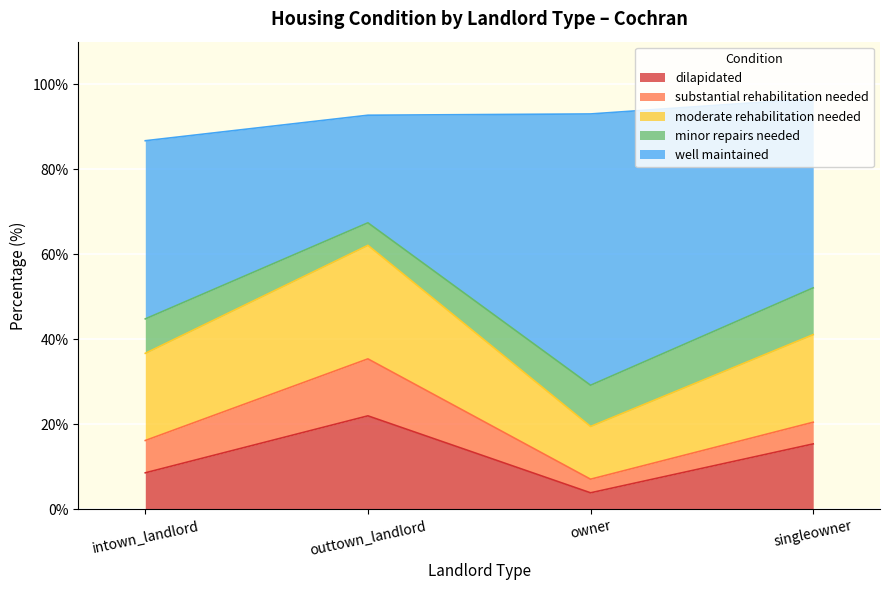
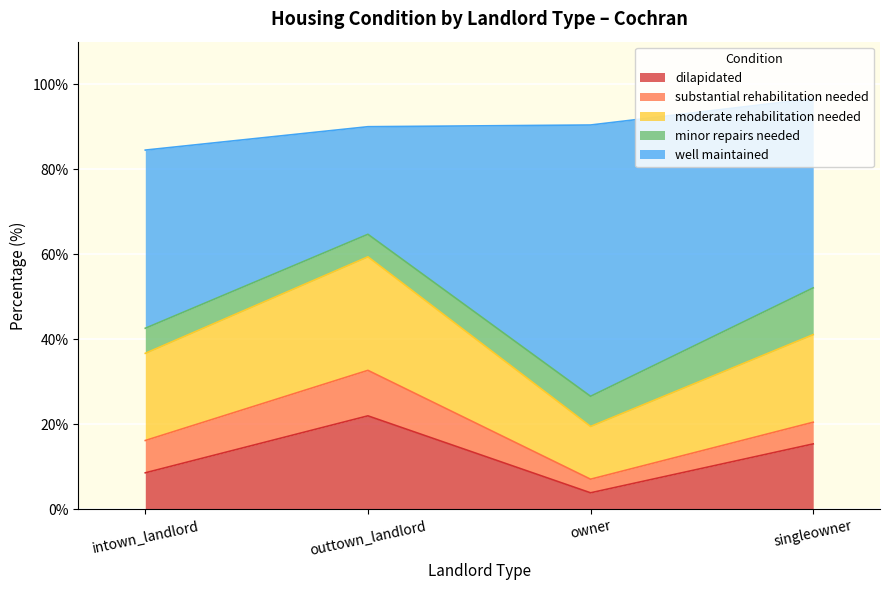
  {
    "dilapidated": {
      "intown_landlord": "9%",
      "outtown_landlord": "22%",
      "owner": "4%",
      "singleowner": "15%"
    },
    "substantial rehabilitation needed": {
      "intown_landlord": "8%",
-     "outtown_landlord": "13%",
+     "outtown_landlord": "11%",
      "owner": "3%",
      "singleowner": "5%"
    },
    "moderate rehabilitation needed": {
      "intown_landlord": "21%",
      "outtown_landlord": "27%",
      "owner": "12%",
      "singleowner": "21%"
    },
    "minor repairs needed": {
-     "intown_landlord": "8%",
+     "intown_landlord": "6%",
      "outtown_landlord": "5%",
-     "owner": "10%",
+     "owner": "7%",
      "singleowner": "11%"
    },
    "well maintained": {
      "intown_landlord": "42%",
      "outtown_landlord": "25%",
      "owner": "64%"
    }
  }
